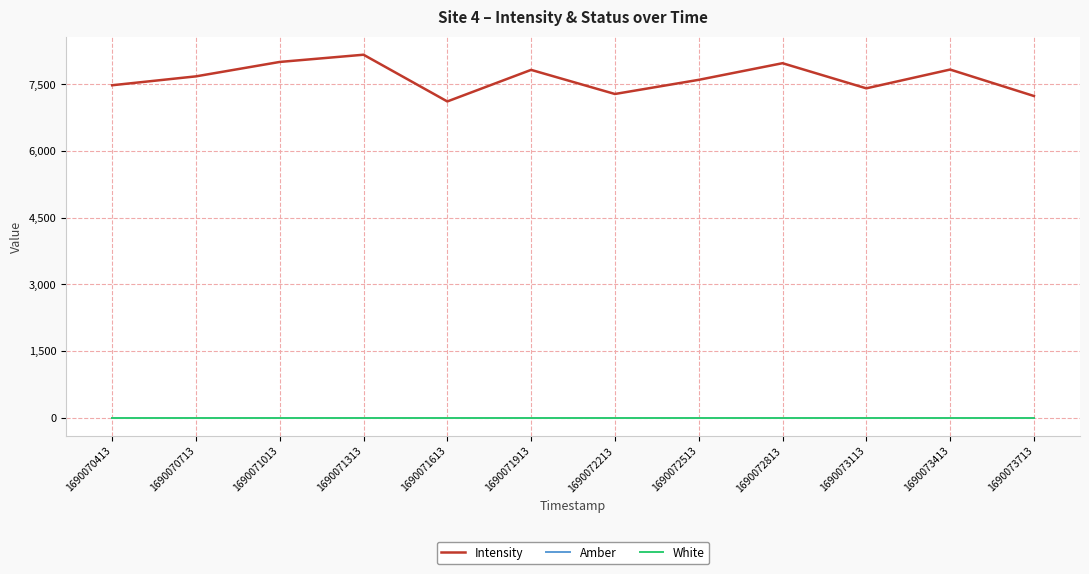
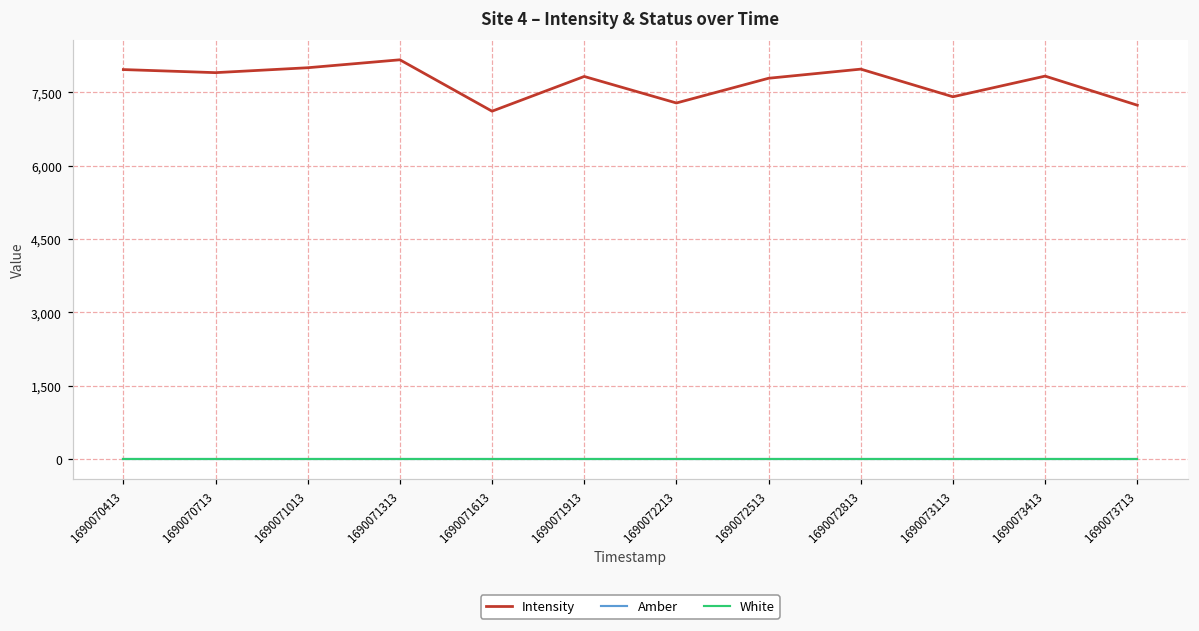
  {
    "Intensity": {
-     "1690070413": "7,500",
-     "1690070713": "7,700",
+     "1690070413": "8,000",
+     "1690070713": "7,900",
      "1690071013": "8,000",
      "1690071313": "8,200",
      "1690071613": "7,100",
      "1690071913": "7,800",
      "1690072213": "7,300",
-     "1690072513": "7,600",
+     "1690072513": "7,800",
      "1690072813": "8,000",
      "1690073113": "7,400",
      "1690073413": "7,800",
      "1690073713": "7,200"
    },
    "White": {
      "1690070413": "0",
      "1690070713": "0",
      "1690071013": "0",
      "1690071313": "0",
      "1690071613": "0",
      "1690071913": "0",
      "1690072213": "0",
      "1690072513": "0",
      "1690072813": "0",
      "1690073113": "0",
      "1690073413": "0",
      "1690073713": "0"
    }
  }
